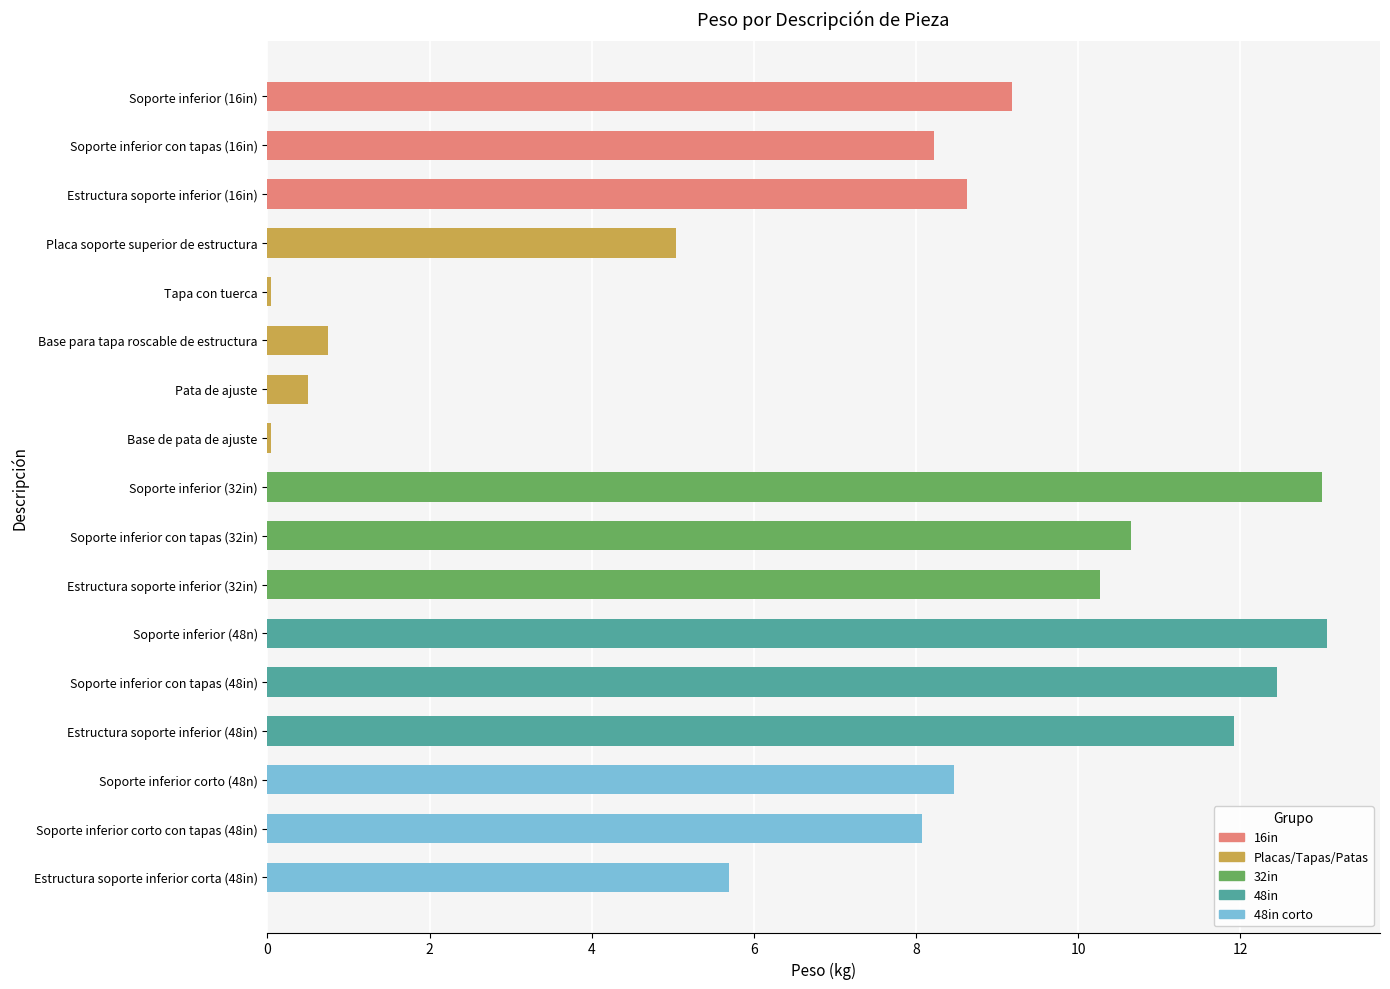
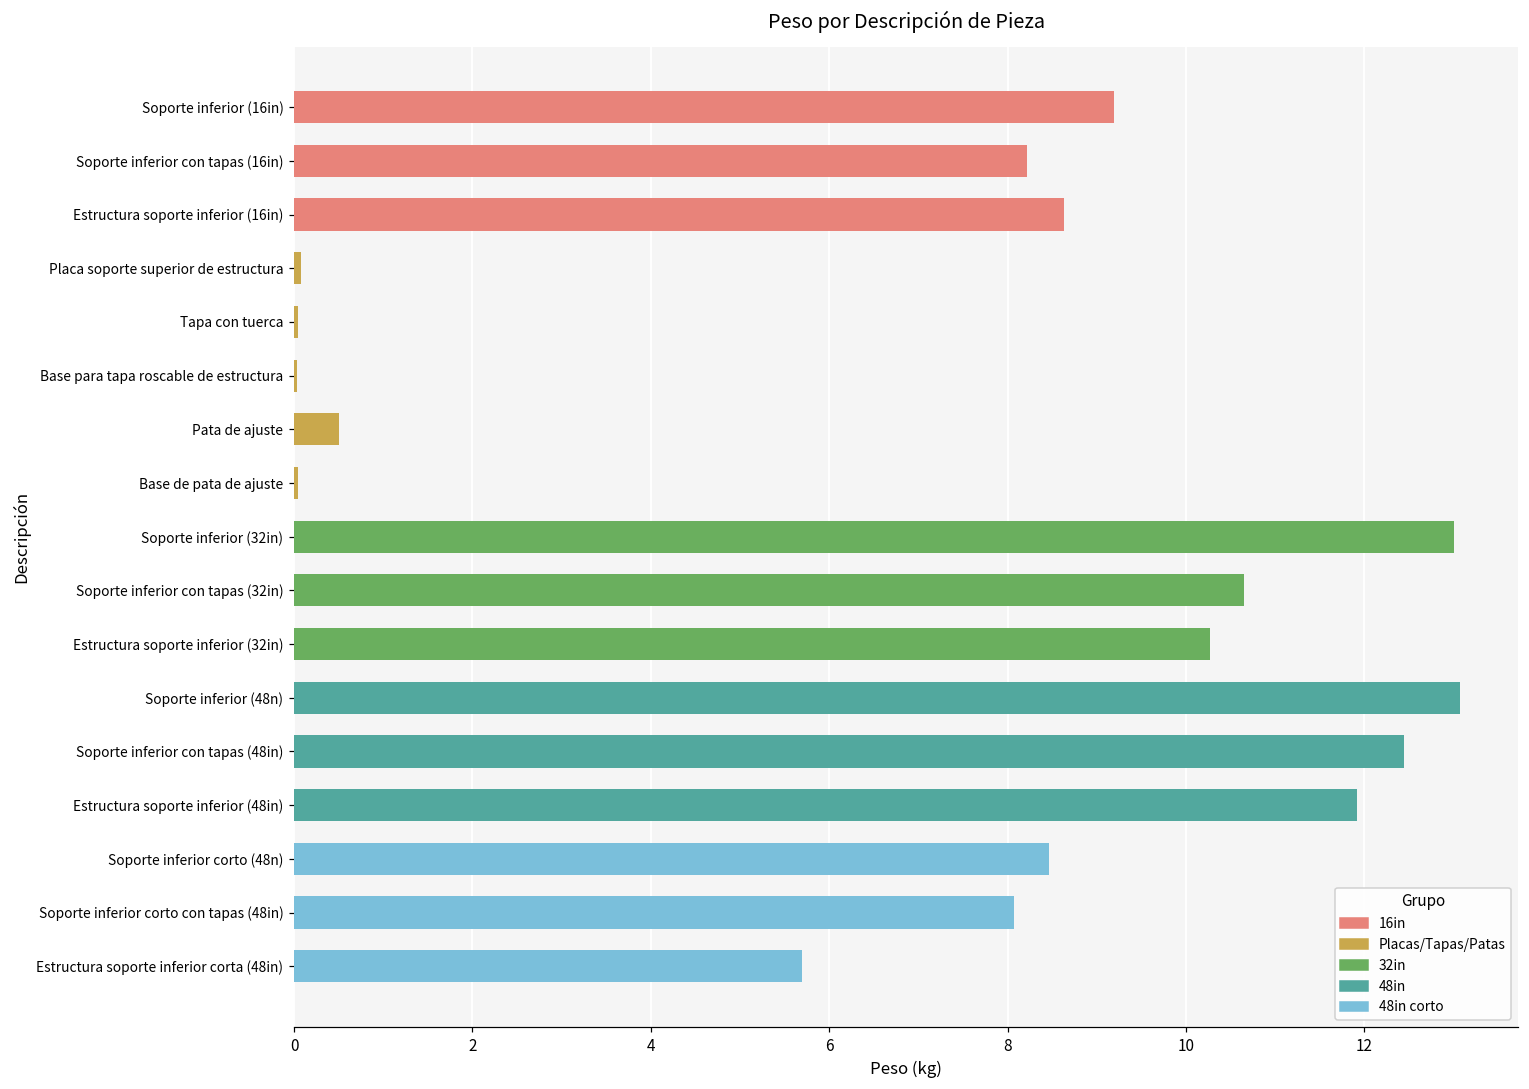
  {
    "Soporte inferior (16in)": 9.2,
    "Soporte inferior con tapas (16in)": 8.2,
    "Estructura soporte inferior (16in)": 8.6,
-   "Placa soporte superior de estructura": 5.0,
+   "Placa soporte superior de estructura": 0.1,
    "Tapa con tuerca": 0.0,
-   "Base para tapa roscable de estructura": 0.8,
+   "Base para tapa roscable de estructura": 0.0,
    "Pata de ajuste": 0.5,
    "Base de pata de ajuste": 0.0,
    "Soporte inferior (32in)": 13.0,
    "Soporte inferior con tapas (32in)": 10.7,
    "Estructura soporte inferior (32in)": 10.3,
    "Soporte inferior (48n)": 13.1,
    "Soporte inferior con tapas (48in)": 12.5,
    "Estructura soporte inferior (48in)": 11.9,
    "Soporte inferior corto (48n)": 8.5,
    "Soporte inferior corto con tapas (48in)": 8.1,
    "Estructura soporte inferior corta (48in)": 5.7
  }
